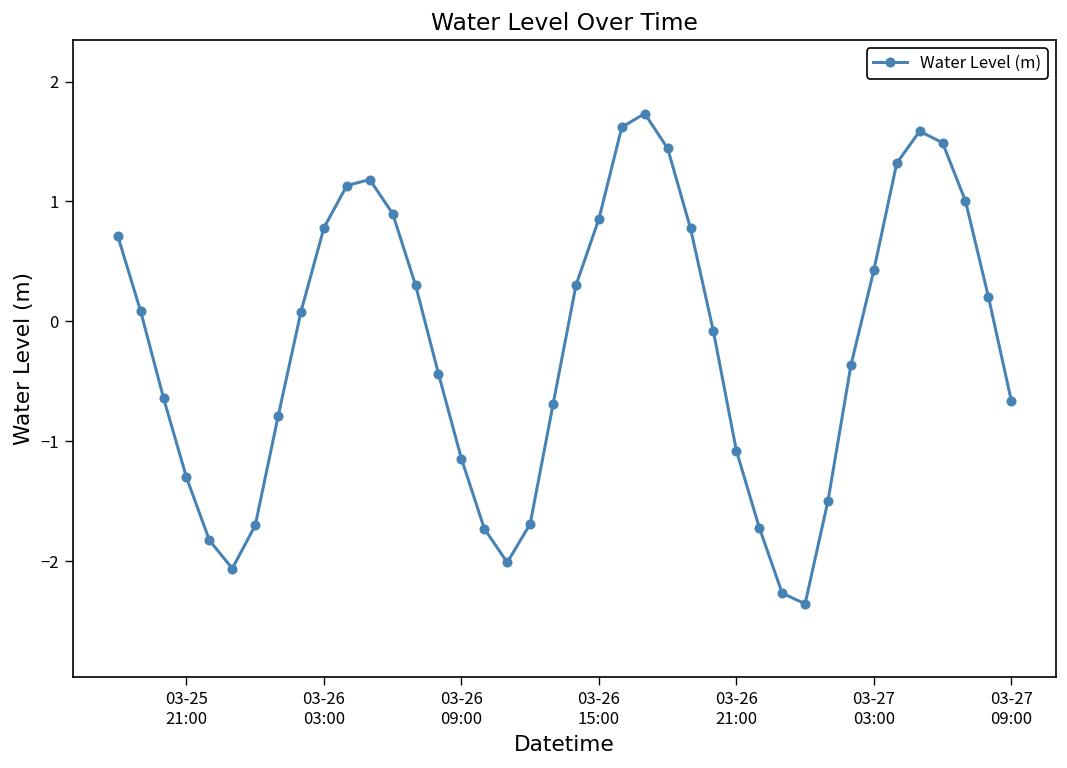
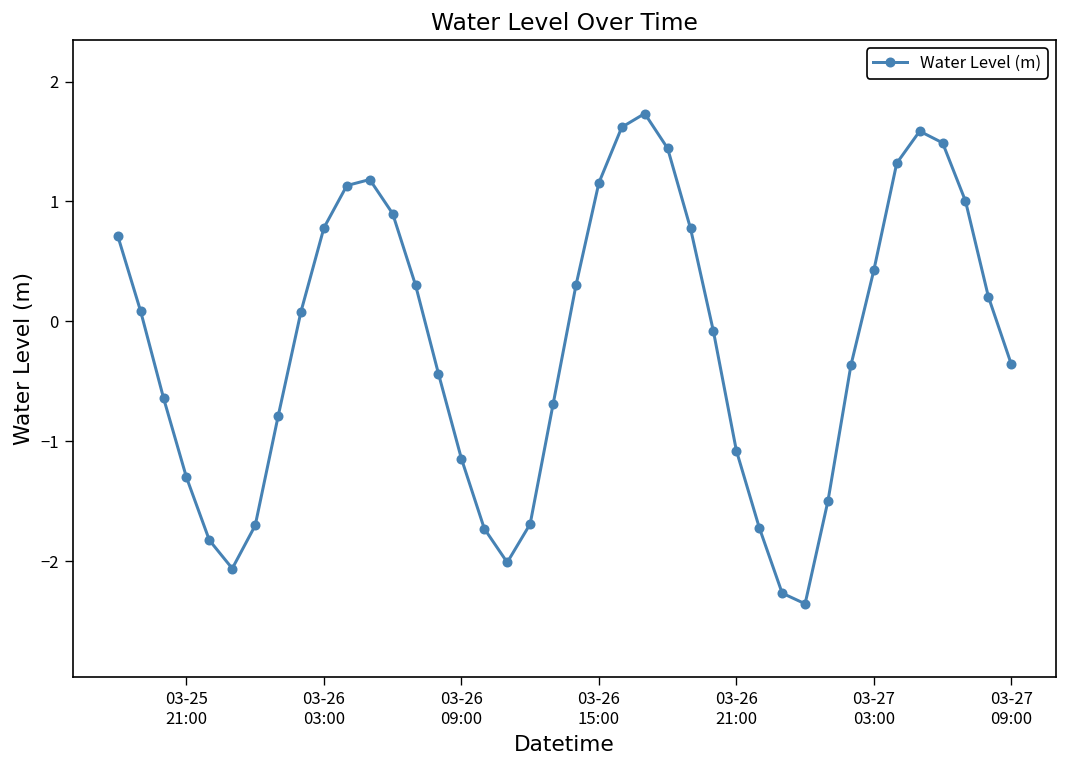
  {
    "03-25 21:00": -1.3,
    "03-26 03:00": 0.8,
    "03-26 09:00": -1.1,
-   "03-26 15:00": 0.9,
+   "03-26 15:00": 1.2,
    "03-26 21:00": -1.1,
    "03-27 03:00": 0.4,
-   "03-27 09:00": -0.7
+   "03-27 09:00": -0.4
  }
